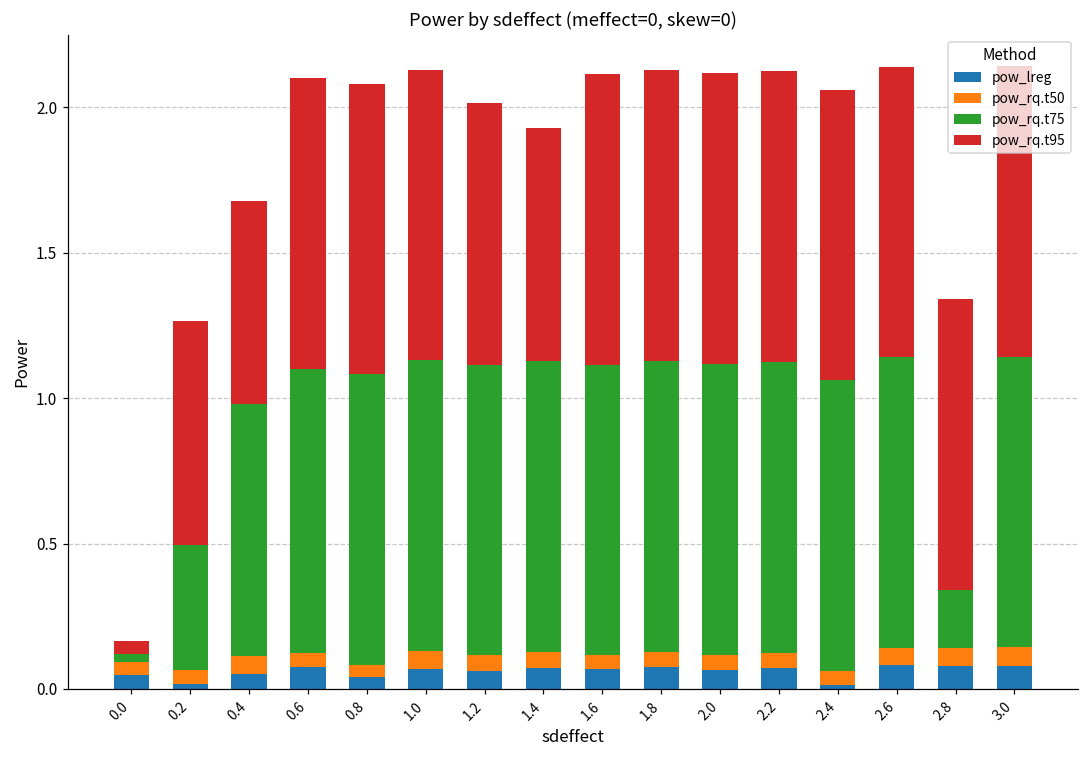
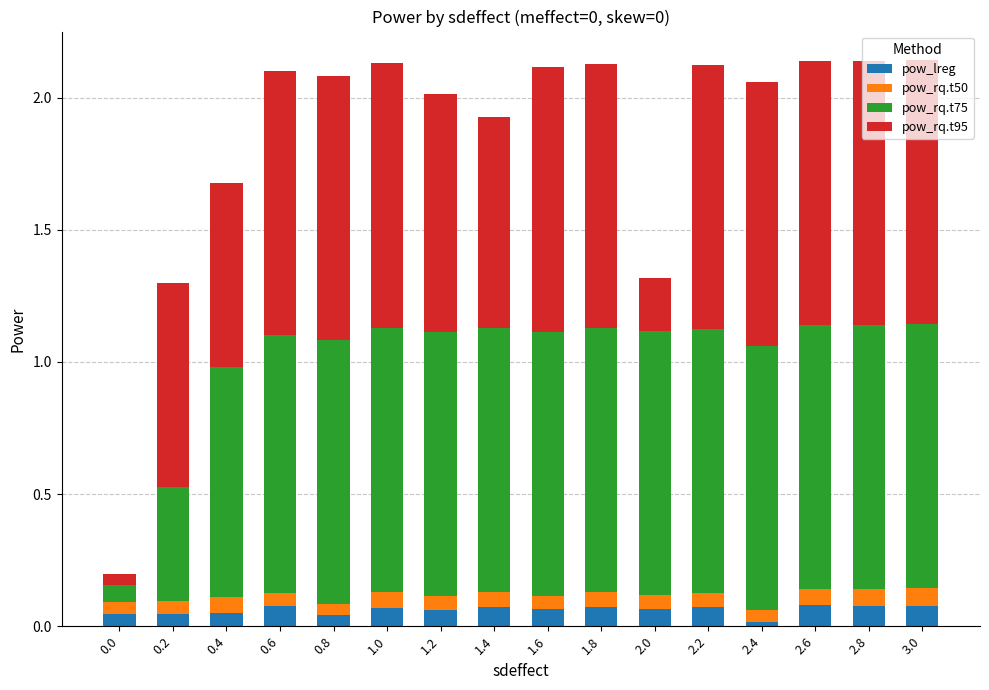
  {
    "pow_lreg": {
      "0.0": 0.05,
-     "0.2": 0.02,
+     "0.2": 0.05,
      "0.4": 0.05,
      "0.6": 0.08,
      "0.8": 0.04,
      "1.0": 0.07,
      "1.2": 0.06,
      "1.4": 0.07,
      "1.6": 0.07,
      "1.8": 0.07,
      "2.0": 0.07,
      "2.2": 0.07,
      "2.4": 0.02,
      "2.6": 0.08,
      "2.8": 0.08,
      "3.0": 0.08
    },
    "pow_rq.t50": {
      "0.0": 0.05,
      "0.2": 0.05,
      "0.4": 0.06,
      "0.6": 0.05,
      "0.8": 0.04,
      "1.0": 0.06,
      "1.2": 0.05,
      "1.4": 0.06,
      "1.6": 0.05,
      "1.8": 0.05,
      "2.0": 0.05,
      "2.2": 0.05,
      "2.4": 0.05,
      "2.6": 0.06,
      "2.8": 0.06,
      "3.0": 0.07
    },
    "pow_rq.t75": {
-     "0.0": 0.03,
+     "0.0": 0.06,
      "0.2": 0.43,
      "0.4": 0.87,
      "0.6": 0.98,
      "0.8": 1.00,
      "1.0": 1.00,
      "1.2": 1.00,
      "1.4": 1.00,
      "1.6": 1.00,
      "1.8": 1.00,
      "2.0": 1.00,
      "2.2": 1.00,
      "2.4": 1.00,
      "2.6": 1.00,
-     "2.8": 0.2,
+     "2.8": 1.0,
      "3.0": 1.00
    },
    "pow_rq.t95": {
      "0.0": 0.04,
      "0.2": 0.77,
      "0.4": 0.7,
      "0.6": 1.0,
      "0.8": 1.0,
      "1.0": 1.0,
      "1.2": 0.9,
      "1.4": 0.8,
      "1.6": 1.0,
      "1.8": 1.0,
-     "2.0": 1.0,
+     "2.0": 0.2,
      "2.2": 1.0,
      "2.4": 1.0,
      "2.6": 1.0
    }
  }
